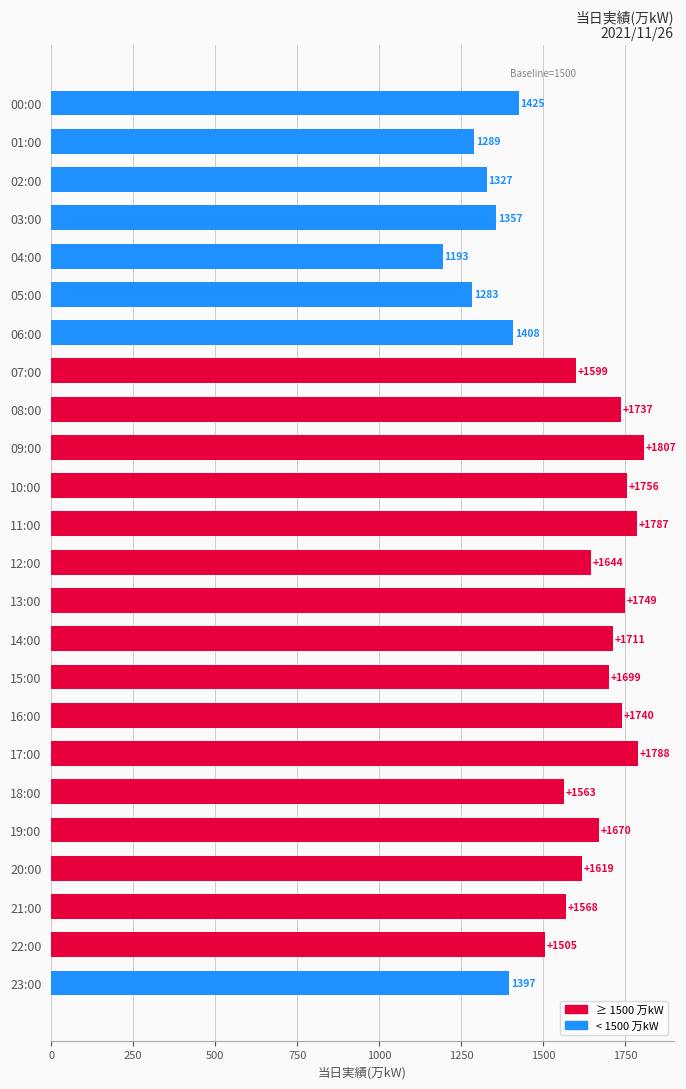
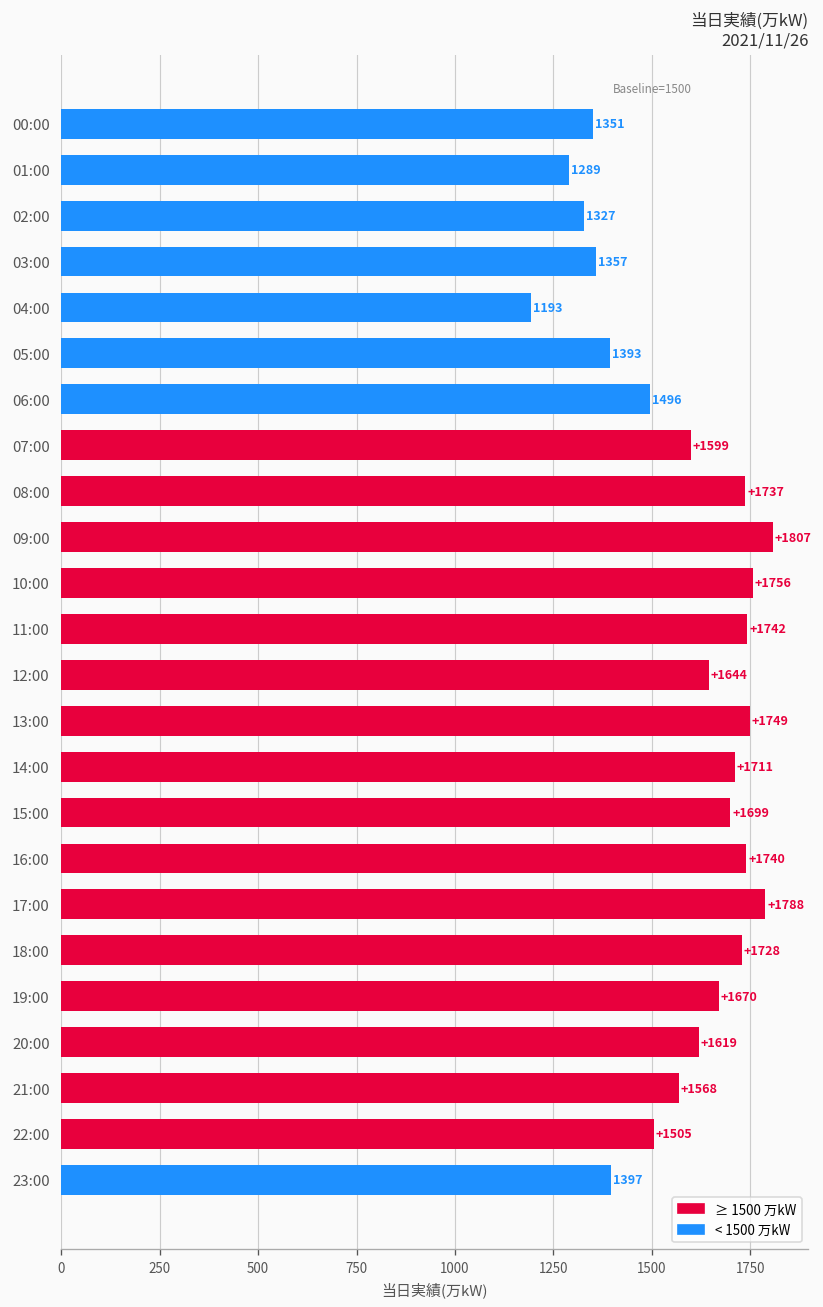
  {
-   "00:00": "1425",
+   "00:00": "1351",
    "01:00": "1289",
    "02:00": "1327",
    "03:00": "1357",
    "04:00": "1193",
-   "05:00": "1283",
-   "06:00": "1408",
+   "05:00": "1393",
+   "06:00": "1496",
    "07:00": "+1599",
    "08:00": "+1737",
    "09:00": "+1807",
    "10:00": "+1756",
-   "11:00": "+1787",
+   "11:00": "+1742",
    "12:00": "+1644",
    "13:00": "+1749",
    "14:00": "+1711",
    "15:00": "+1699",
    "16:00": "+1740",
    "17:00": "+1788",
-   "18:00": "+1563",
+   "18:00": "+1728",
    "19:00": "+1670",
    "20:00": "+1619",
    "21:00": "+1568",
    "22:00": "+1505",
    "23:00": "1397"
  }
